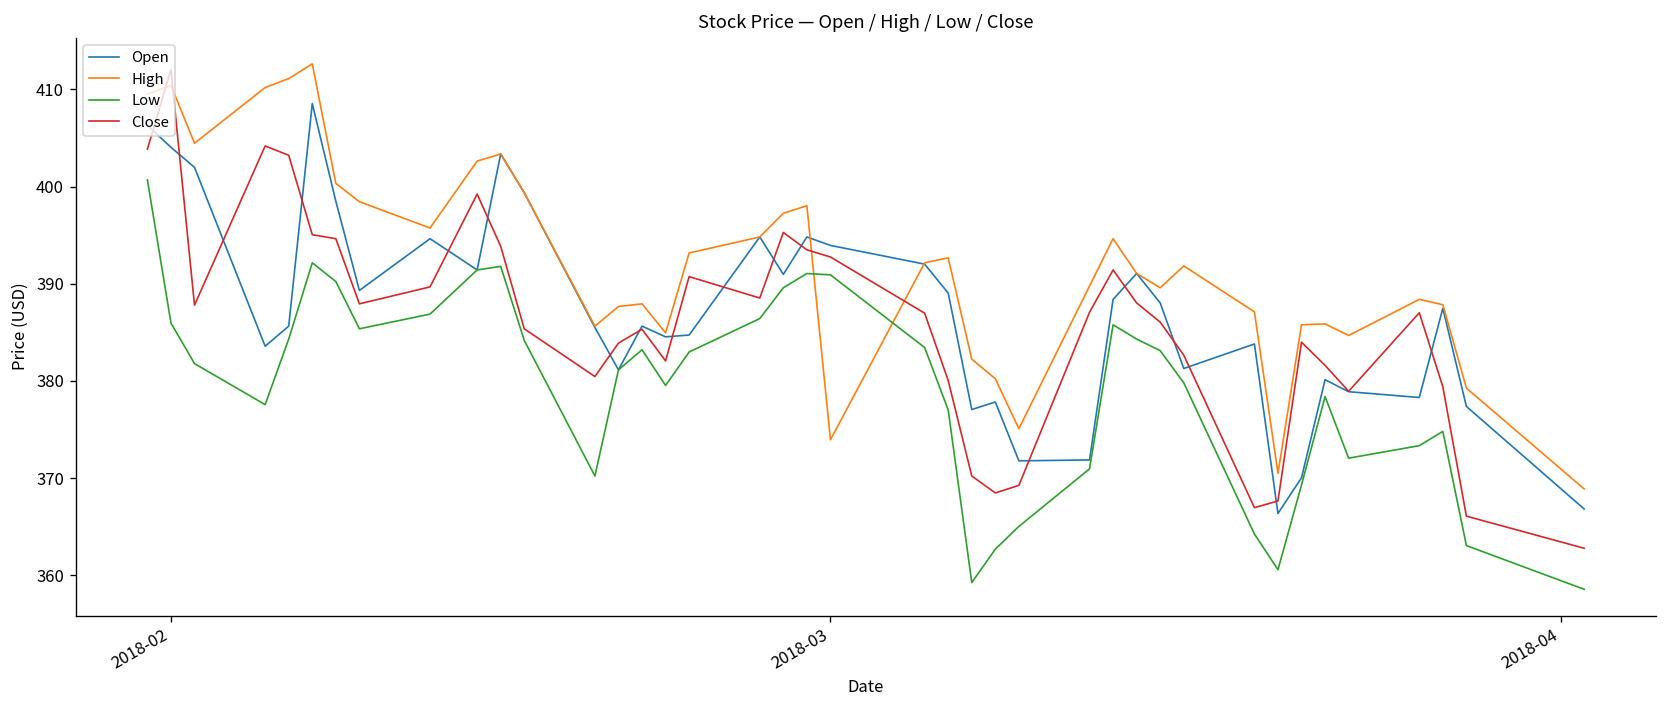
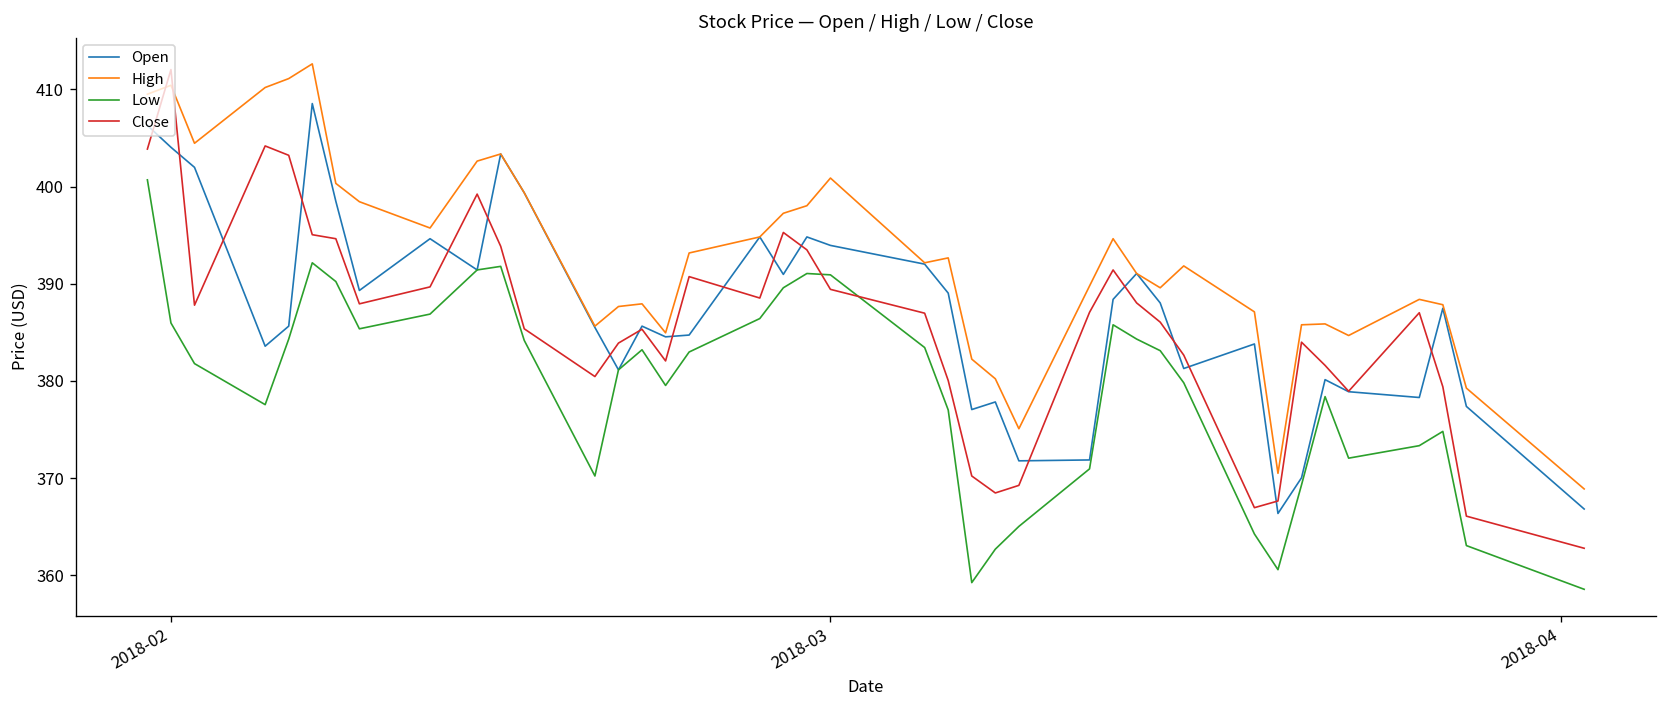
  {
    "Open": {
      "2018-02": 404,
      "2018-03": 394
    },
    "High": {
-     "2018-03": 374
+     "2018-03": 401
    },
    "Low": {
      "2018-02": 386,
      "2018-03": 391
    },
    "Close": {
-     "2018-03": 393
+     "2018-03": 389
    }
  }
